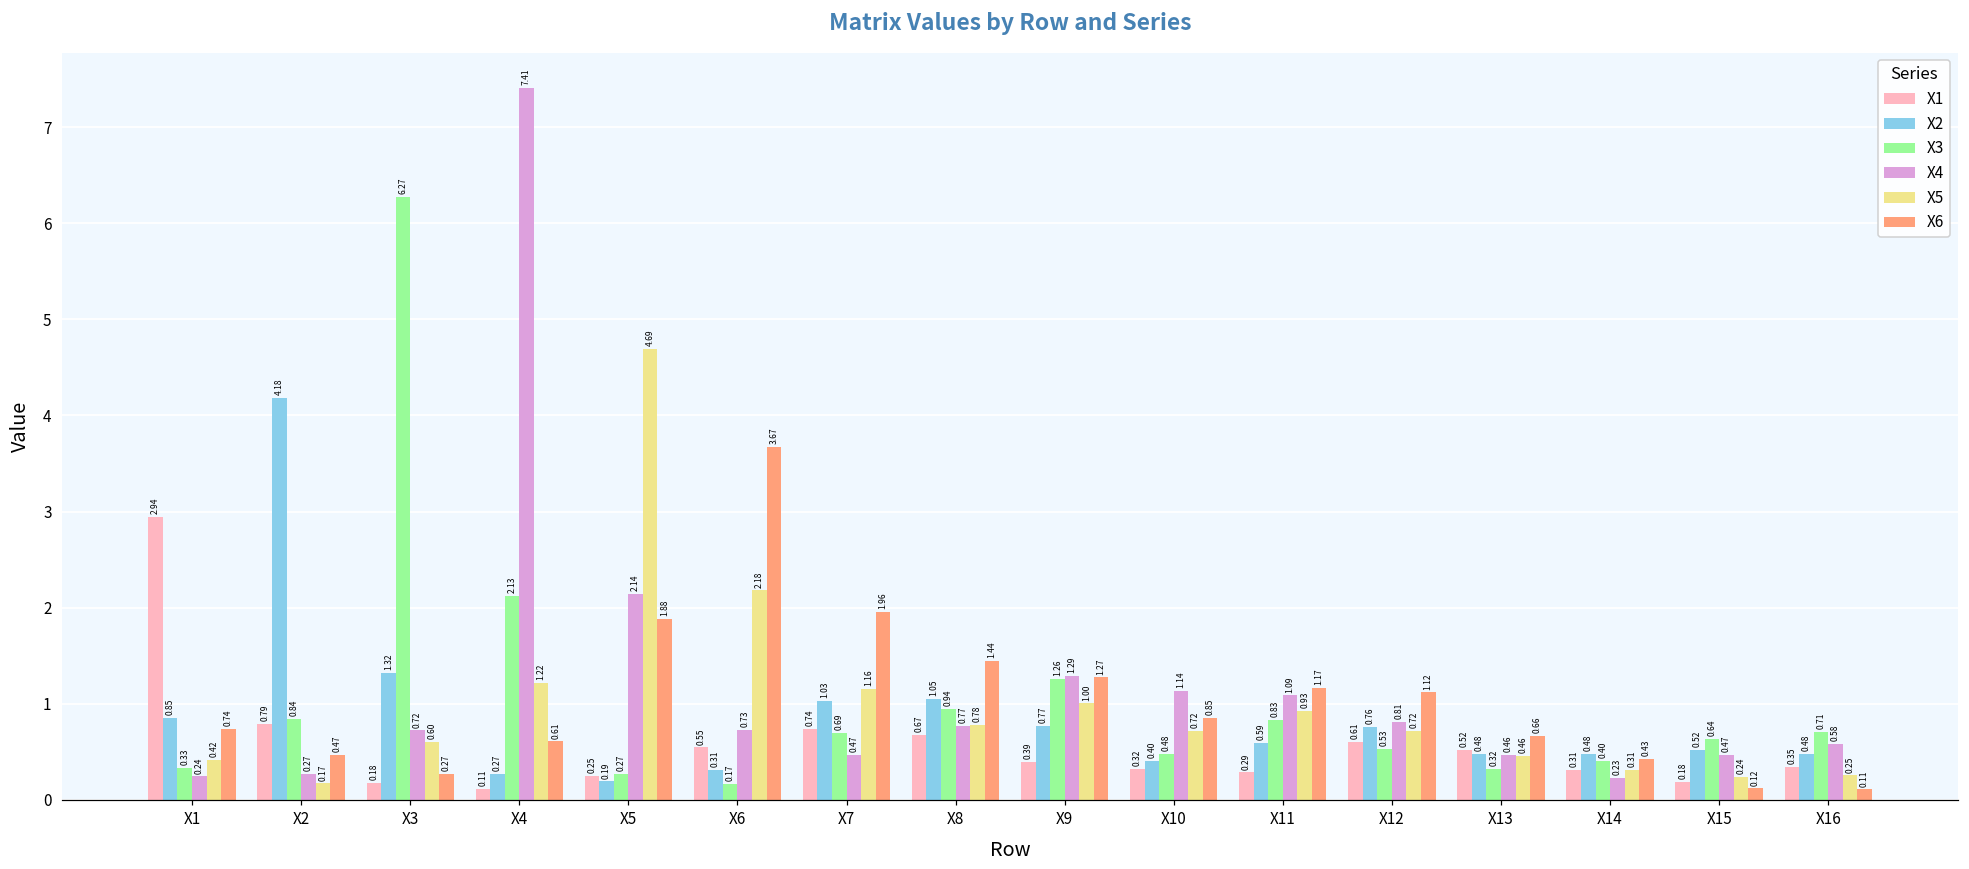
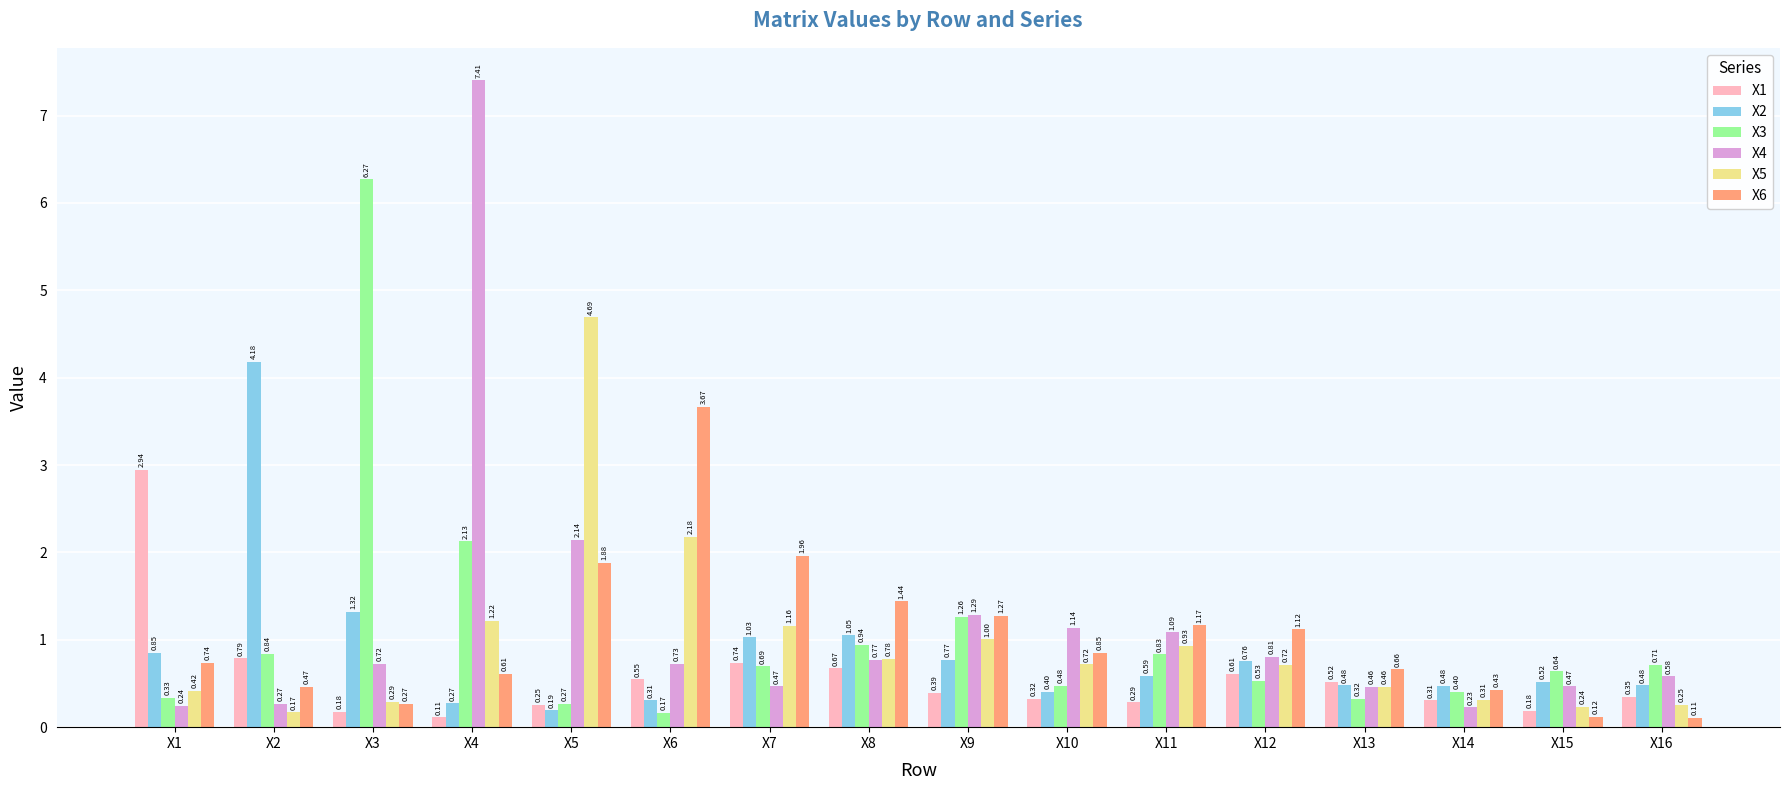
  {
    "X2": {
      "X1": 0.85,
      "X2": 4.18,
      "X3": 1.32,
      "X4": 0.27,
      "X5": 0.19,
      "X6": 0.31,
      "X7": 1.03,
      "X8": 1.05,
      "X9": 0.77,
      "X10": 0.40,
      "X11": 0.59,
      "X12": 0.76,
      "X13": 0.48,
      "X14": 0.48,
      "X15": 0.52,
      "X16": 0.48
    },
    "X3": {
      "X1": 0.33,
      "X2": 0.84,
      "X3": 6.27,
      "X4": 2.13,
      "X5": 0.27,
      "X6": 0.17,
      "X7": 0.69,
      "X8": 0.94,
      "X9": 1.26,
      "X10": 0.48,
      "X11": 0.83,
      "X12": 0.53,
      "X13": 0.32,
      "X14": 0.40,
      "X15": 0.64,
      "X16": 0.71
    },
    "X5": {
      "X1": 0.42,
      "X2": 0.17,
-     "X3": 0.60,
+     "X3": 0.29,
      "X4": 1.22,
      "X5": 4.69,
      "X6": 2.18,
      "X7": 1.16,
      "X8": 0.78,
      "X9": 1.00,
      "X10": 0.72,
      "X11": 0.93,
      "X12": 0.72,
      "X13": 0.46,
      "X14": 0.31,
      "X15": 0.24,
      "X16": 0.25
    },
    "X6": {
      "X1": 0.74,
      "X2": 0.47,
      "X3": 0.27,
      "X4": 0.61,
      "X5": 1.88,
      "X6": 3.67,
      "X7": 1.96,
      "X8": 1.44,
      "X9": 1.27,
      "X10": 0.85,
      "X11": 1.17,
      "X12": 1.12,
      "X13": 0.66,
      "X14": 0.43,
      "X15": 0.12,
      "X16": 0.11
    }
  }
